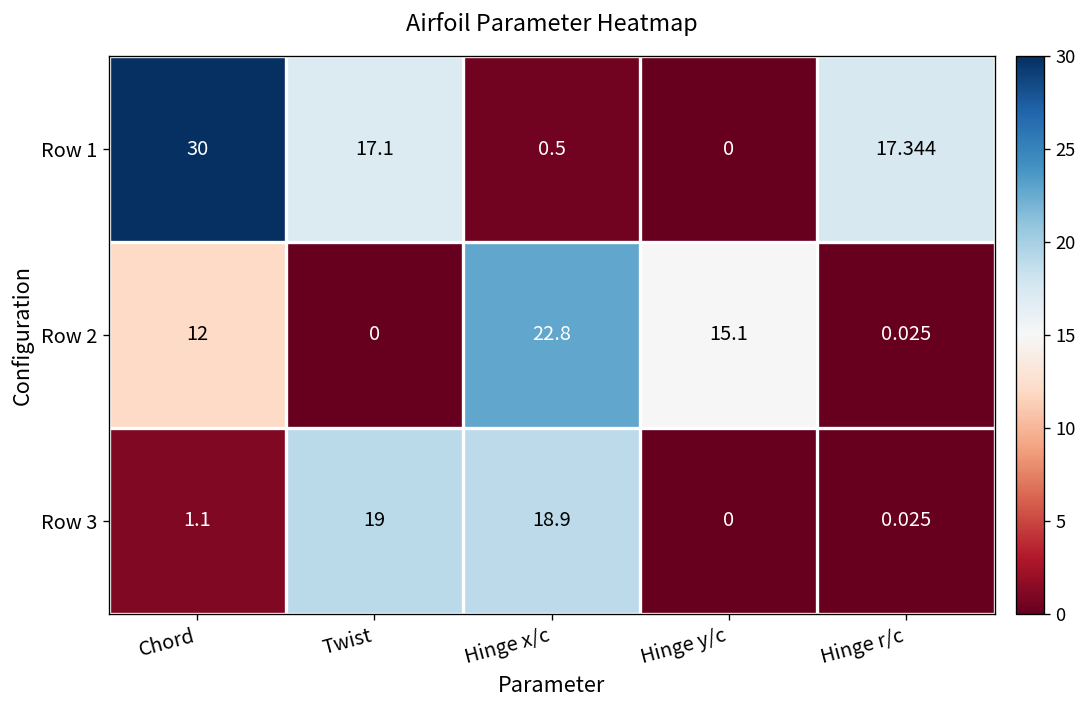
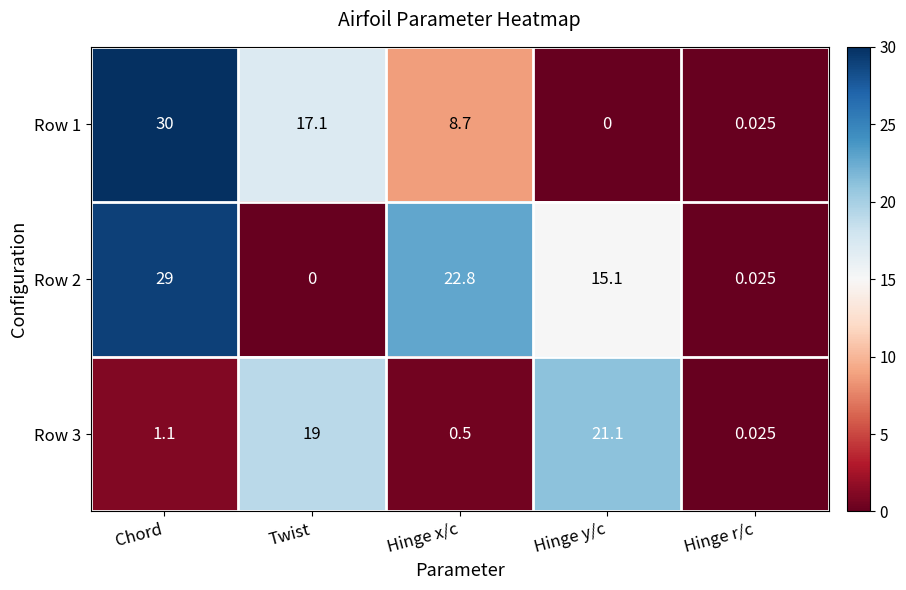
  {
    "Row 1": {
      "Chord": 30,
      "Twist": 17.1,
-     "Hinge x/c": 0.5,
+     "Hinge x/c": 8.7,
      "Hinge y/c": 0,
-     "Hinge r/c": 17.344
+     "Hinge r/c": 0.025
    },
    "Row 2": {
-     "Chord": 12,
+     "Chord": 29,
      "Twist": 0,
      "Hinge x/c": 22.8,
      "Hinge y/c": 15.1,
      "Hinge r/c": 0.025
    },
    "Row 3": {
      "Chord": 1.1,
      "Twist": 19,
-     "Hinge x/c": 18.9,
-     "Hinge y/c": 0,
+     "Hinge x/c": 0.5,
+     "Hinge y/c": 21.1,
      "Hinge r/c": 0.025
    }
  }
